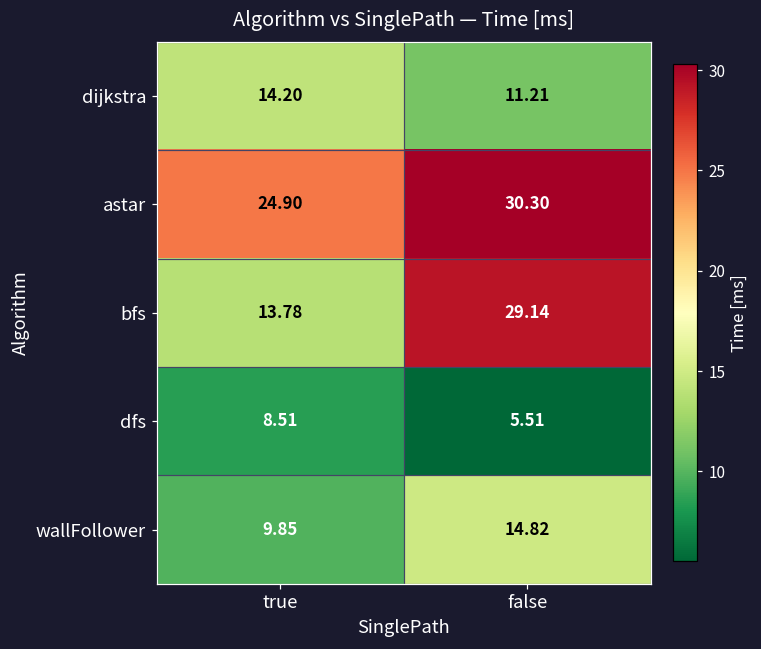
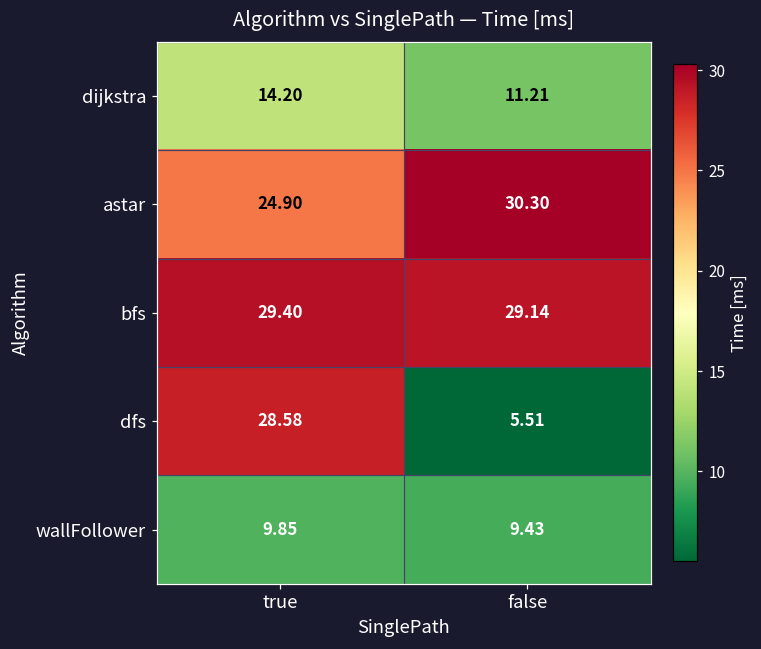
  {
    "dijkstra": {
      "true": 14.20,
      "false": 11.21
    },
    "astar": {
      "true": 24.90,
      "false": 30.30
    },
    "bfs": {
-     "true": 13.78,
+     "true": 29.40,
      "false": 29.14
    },
    "dfs": {
-     "true": 8.51,
+     "true": 28.58,
      "false": 5.51
    },
    "wallFollower": {
      "true": 9.85,
-     "false": 14.82
+     "false": 9.43
    }
  }
